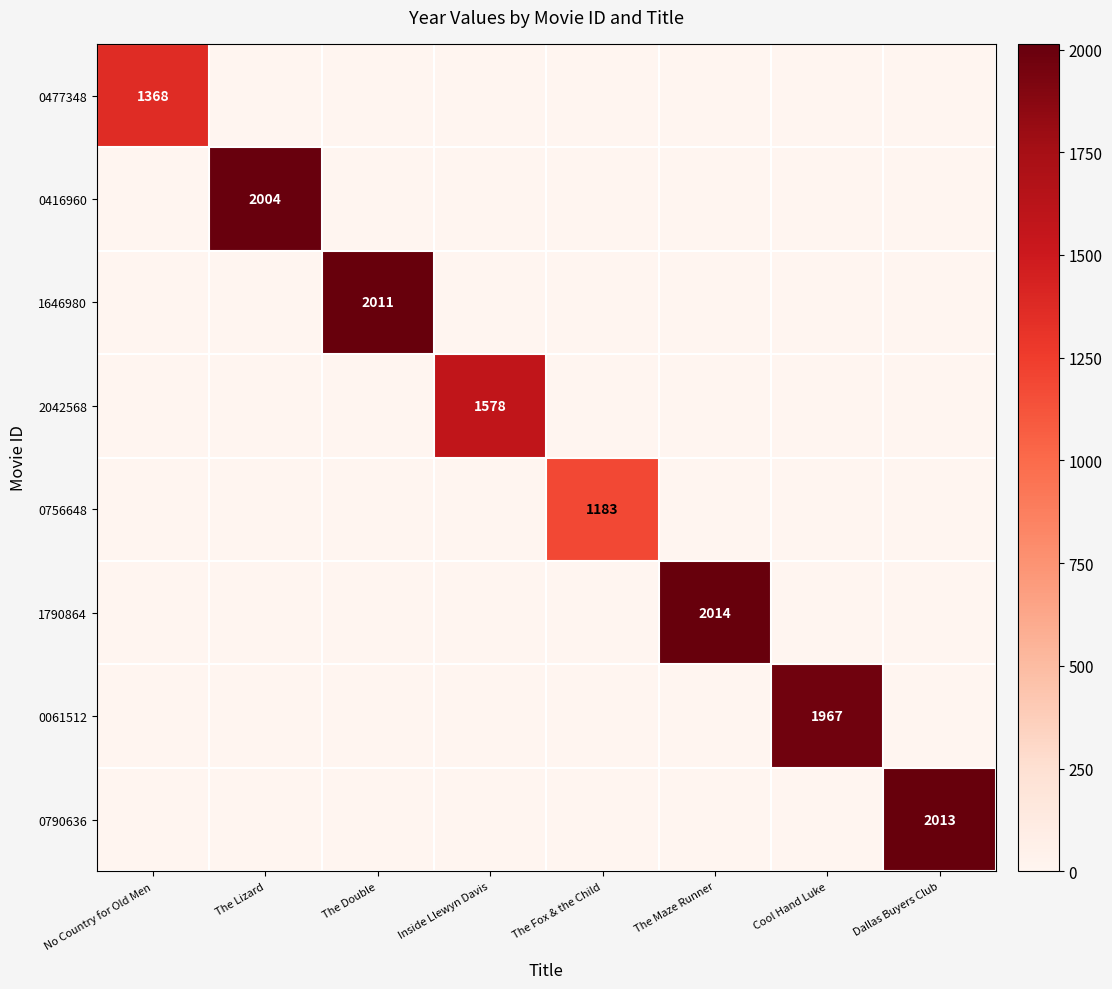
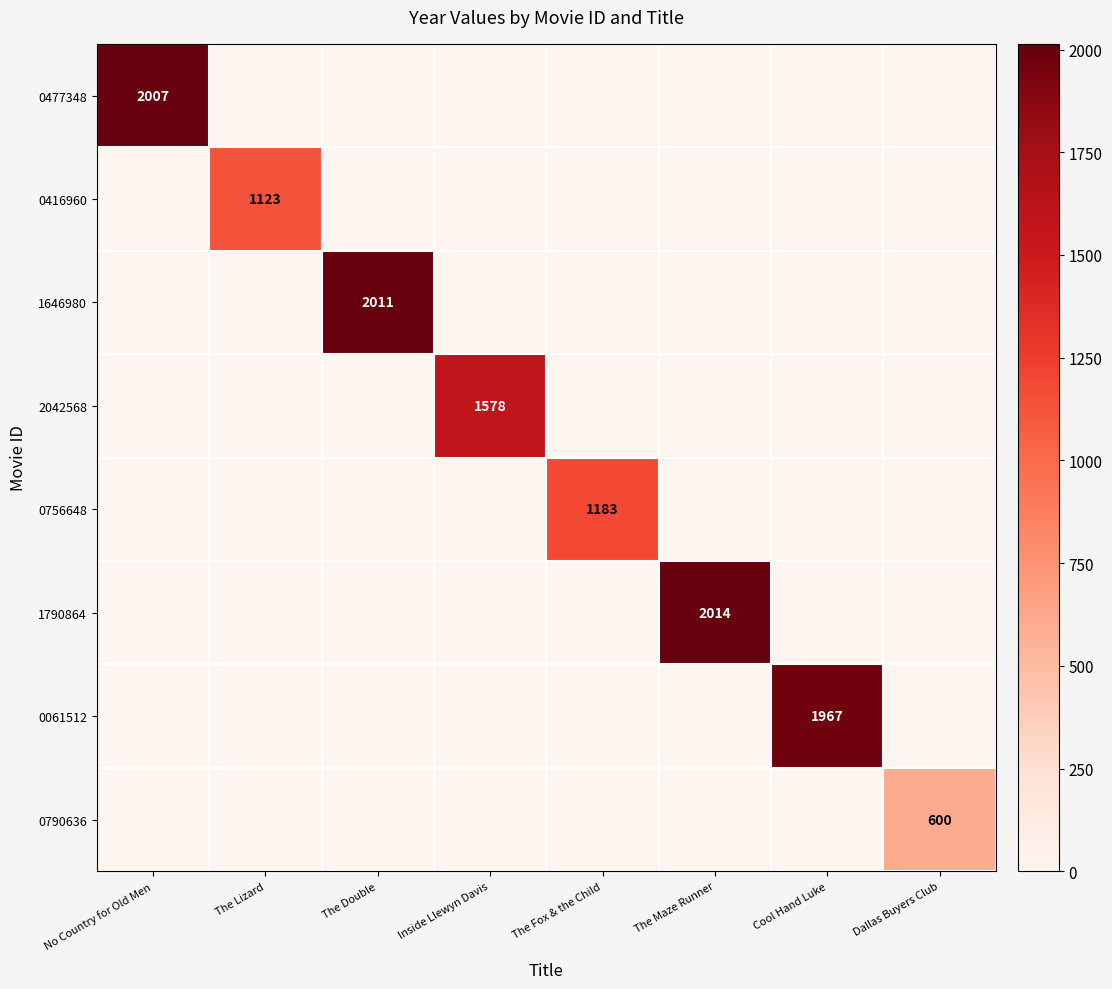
  {
    "0477348": {
-     "No Country for Old Men": 1368
+     "No Country for Old Men": 2007
    },
    "0416960": {
-     "The Lizard": 2004
+     "The Lizard": 1123
    },
    "1646980": {
      "The Double": 2011
    },
    "2042568": {
      "Inside Llewyn Davis": 1578
    },
    "0756648": {
      "The Fox & the Child": 1183
    },
    "1790864": {
      "The Maze Runner": 2014
    },
    "0061512": {
      "Cool Hand Luke": 1967
    },
    "0790636": {
-     "Dallas Buyers Club": 2013
+     "Dallas Buyers Club": 600
    }
  }
